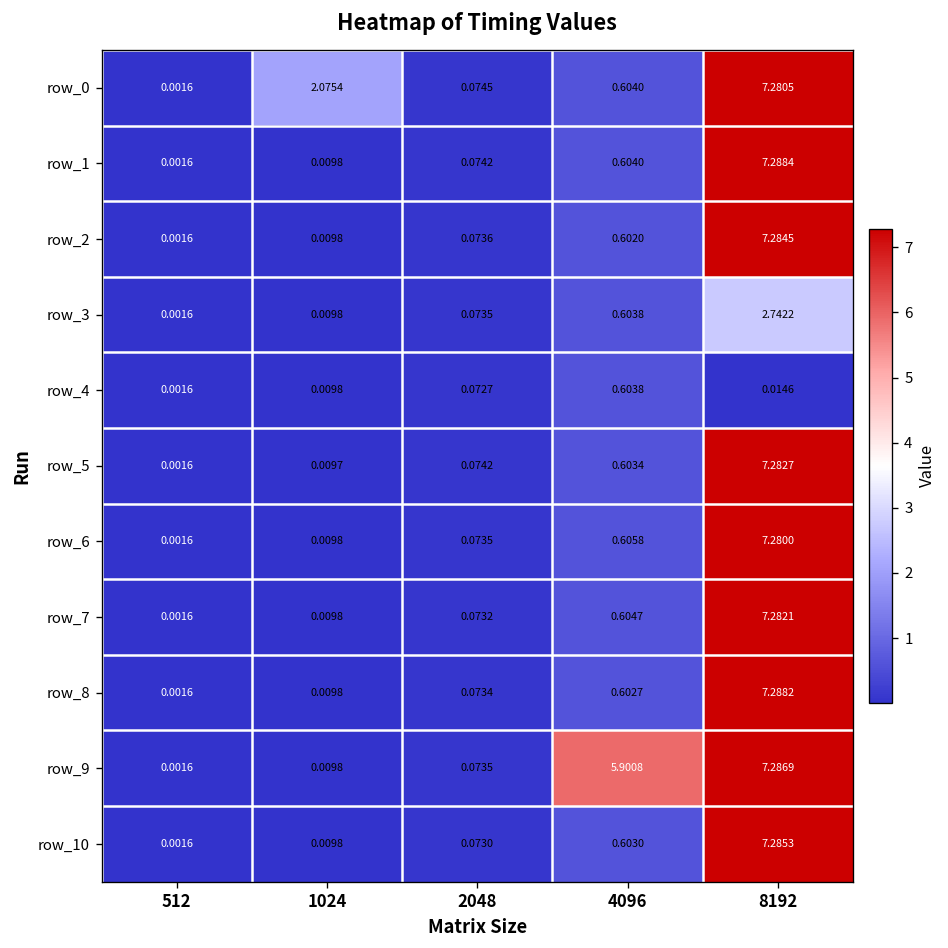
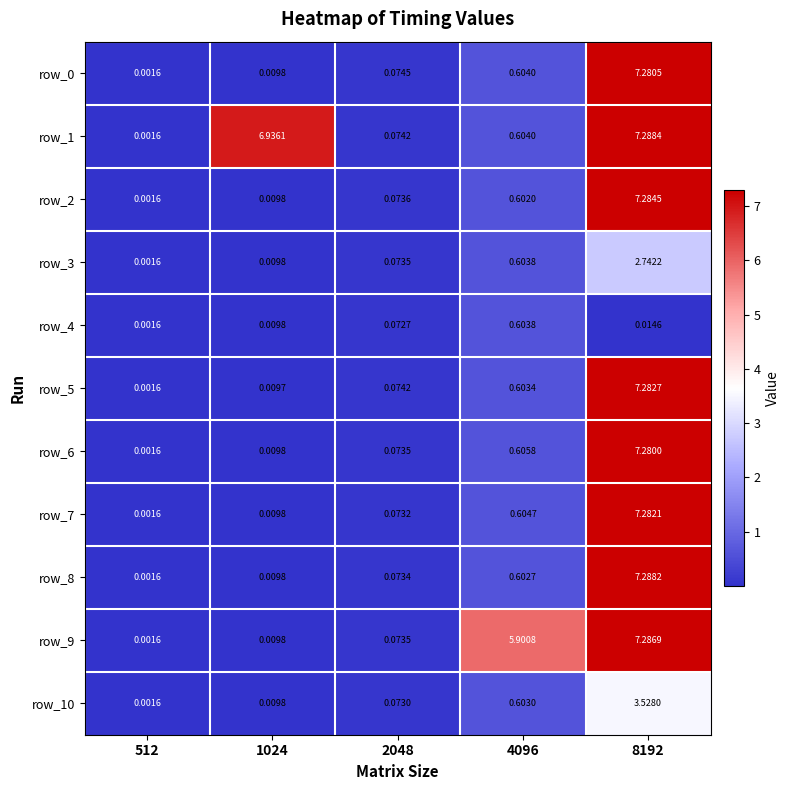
  {
    "row_0": {
      "512": 0.0016,
-     "1024": 2.0754,
+     "1024": 0.0098,
      "2048": 0.0745,
      "4096": 0.6040,
      "8192": 7.2805
    },
    "row_1": {
      "512": 0.0016,
-     "1024": 0.0098,
+     "1024": 6.9361,
      "2048": 0.0742,
      "4096": 0.6040,
      "8192": 7.2884
    },
    "row_2": {
      "512": 0.0016,
      "1024": 0.0098,
      "2048": 0.0736,
      "4096": 0.6020,
      "8192": 7.2845
    },
    "row_3": {
      "512": 0.0016,
      "1024": 0.0098,
      "2048": 0.0735,
      "4096": 0.6038,
      "8192": 2.7422
    },
    "row_4": {
      "512": 0.0016,
      "1024": 0.0098,
      "2048": 0.0727,
      "4096": 0.6038,
      "8192": 0.0146
    },
    "row_5": {
      "512": 0.0016,
      "1024": 0.0097,
      "2048": 0.0742,
      "4096": 0.6034,
      "8192": 7.2827
    },
    "row_6": {
      "512": 0.0016,
      "1024": 0.0098,
      "2048": 0.0735,
      "4096": 0.6058,
      "8192": 7.2800
    },
    "row_7": {
      "512": 0.0016,
      "1024": 0.0098,
      "2048": 0.0732,
      "4096": 0.6047,
      "8192": 7.2821
    },
    "row_8": {
      "512": 0.0016,
      "1024": 0.0098,
      "2048": 0.0734,
      "4096": 0.6027,
      "8192": 7.2882
    },
    "row_9": {
      "512": 0.0016,
      "1024": 0.0098,
      "2048": 0.0735,
      "4096": 5.9008,
      "8192": 7.2869
    },
    "row_10": {
      "512": 0.0016,
      "1024": 0.0098,
      "2048": 0.0730,
      "4096": 0.6030,
-     "8192": 7.2853
+     "8192": 3.5280
    }
  }
